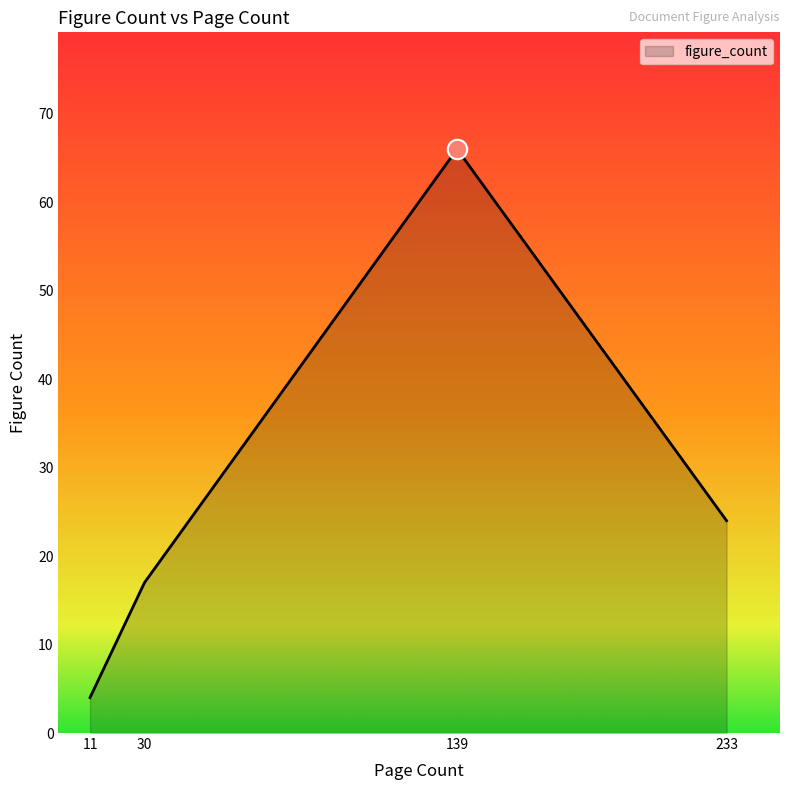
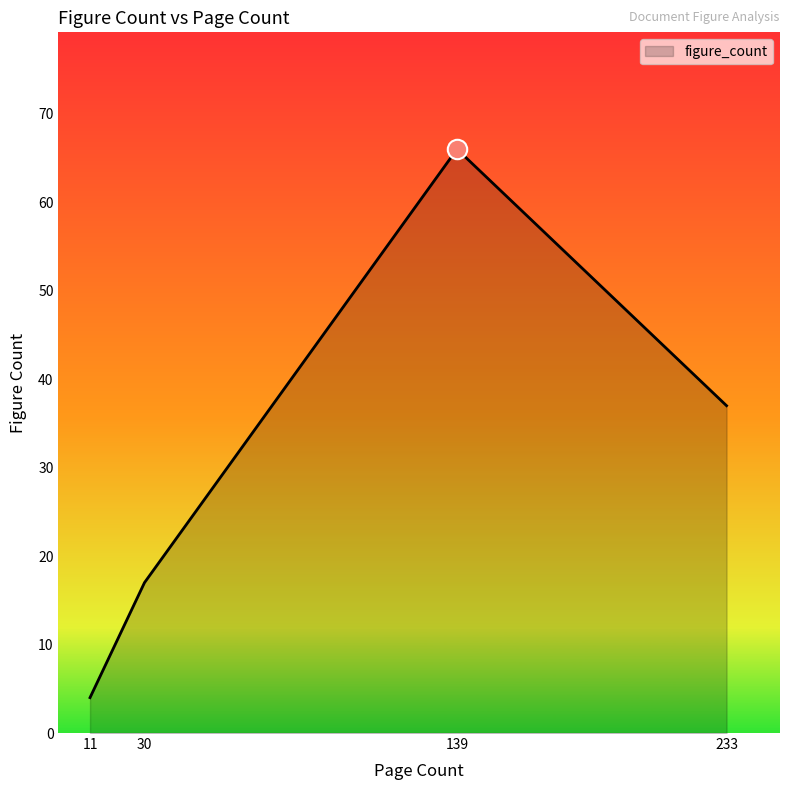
  {
    "figure_count": {
      "11": 4,
      "30": 17,
-     "233": 24
+     "233": 37
    }
  }
